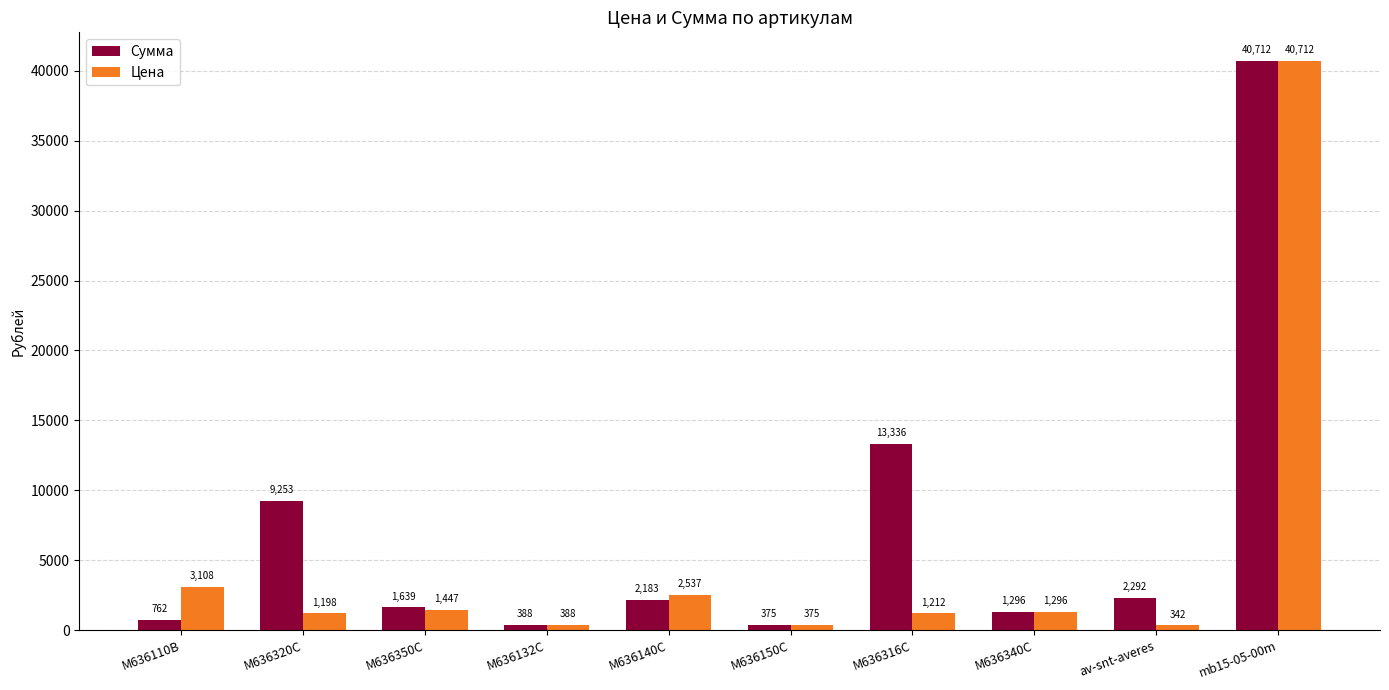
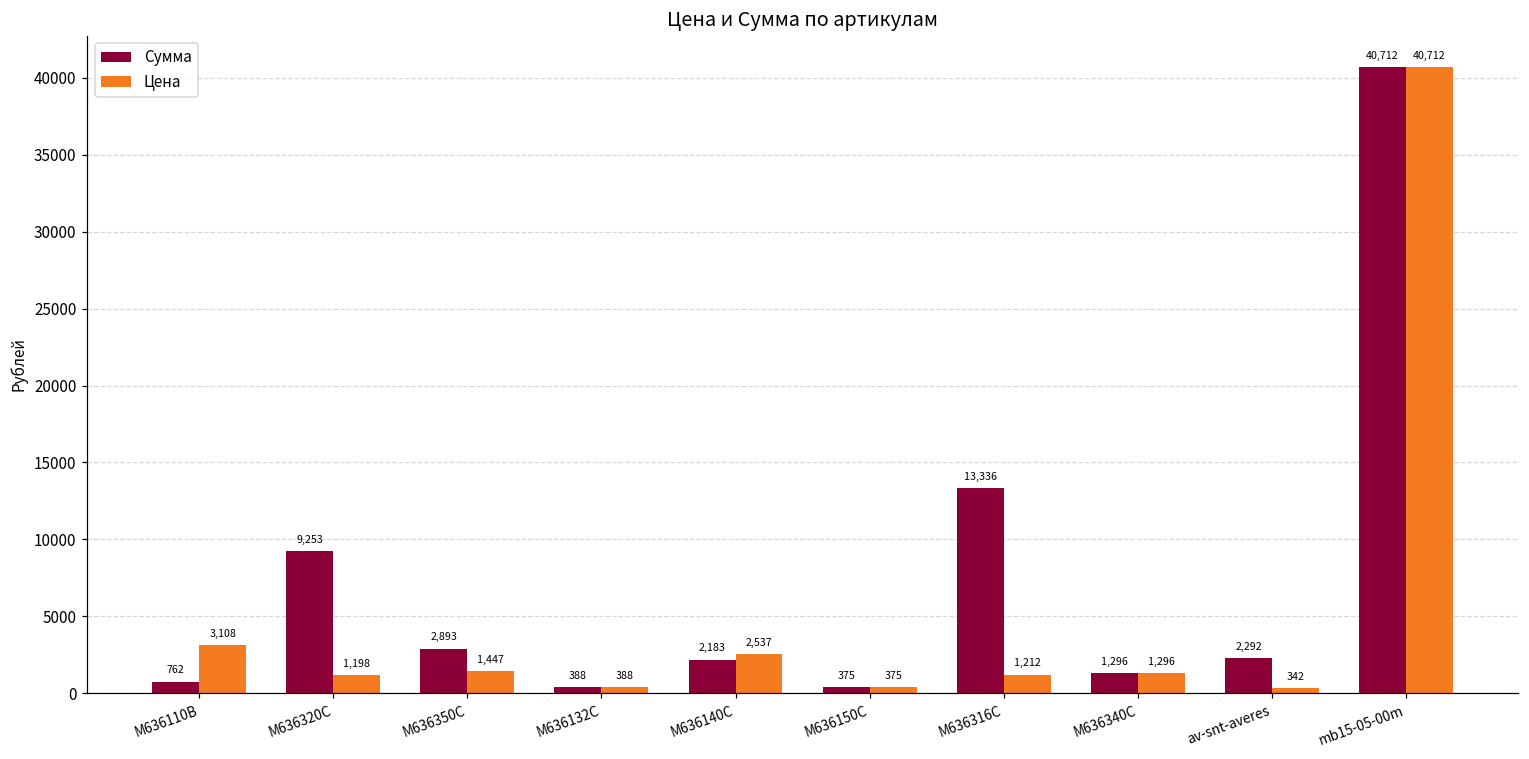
  {
    "Сумма": {
      "M636110B": "762",
      "M636320C": "9,253",
-     "M636350C": "1,639",
+     "M636350C": "2,893",
      "M636132C": "388",
      "M636140C": "2,183",
      "M636150C": "375",
      "M636316C": "13,336",
      "M636340C": "1,296",
      "av-snt-averes": "2,292",
      "mb15-05-00m": "40,712"
    },
    "Цена": {
      "M636110B": "3,108",
      "M636320C": "1,198",
      "M636350C": "1,447",
      "M636132C": "388",
      "M636140C": "2,537",
      "M636150C": "375",
      "M636316C": "1,212",
      "M636340C": "1,296",
      "av-snt-averes": "342",
      "mb15-05-00m": "40,712"
    }
  }
